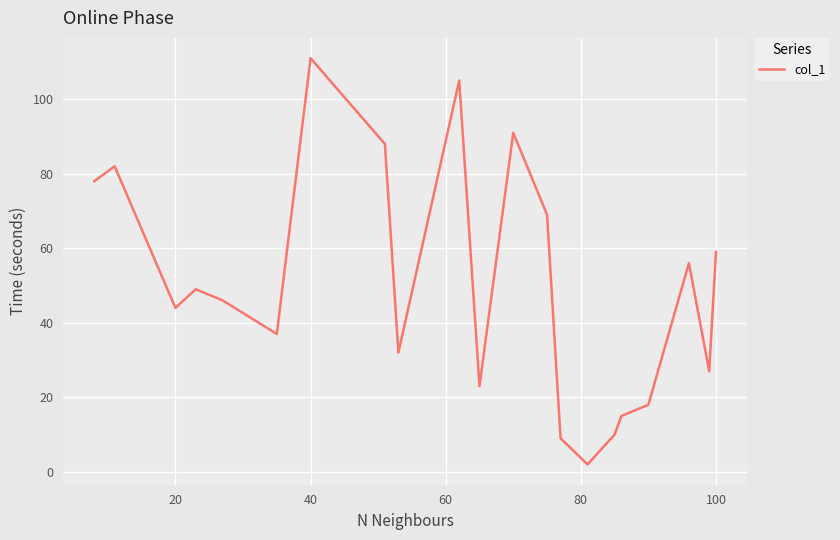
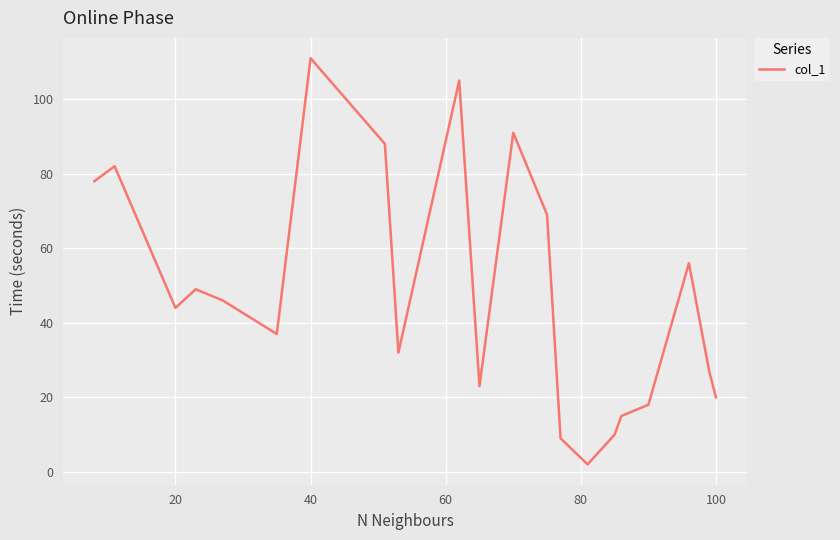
  {
    "20": 44,
    "40": 111,
-   "100": 59
+   "100": 20
  }
